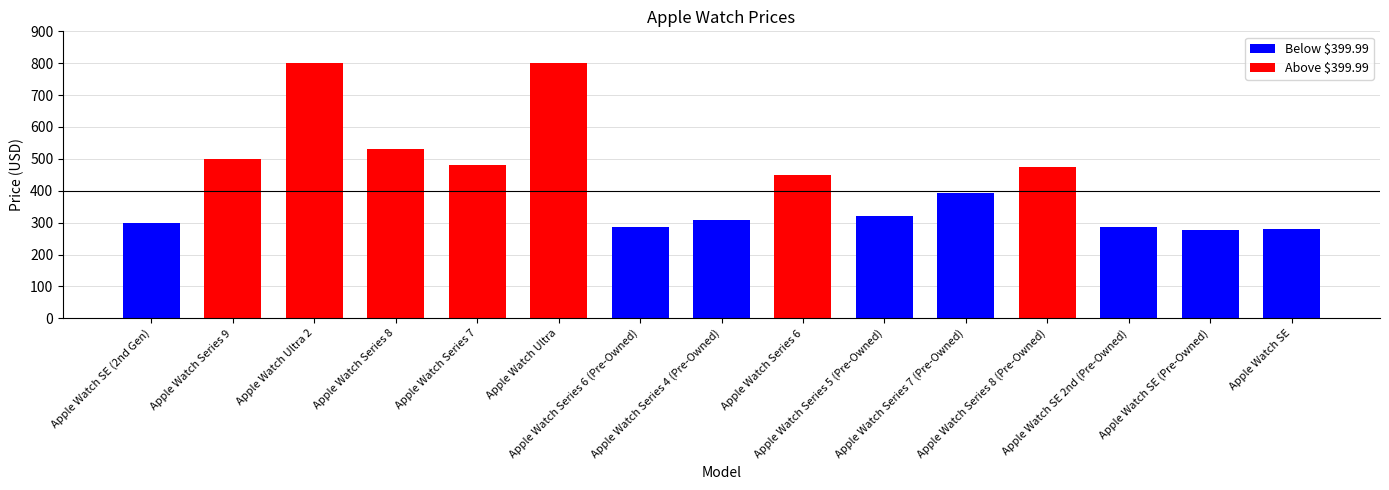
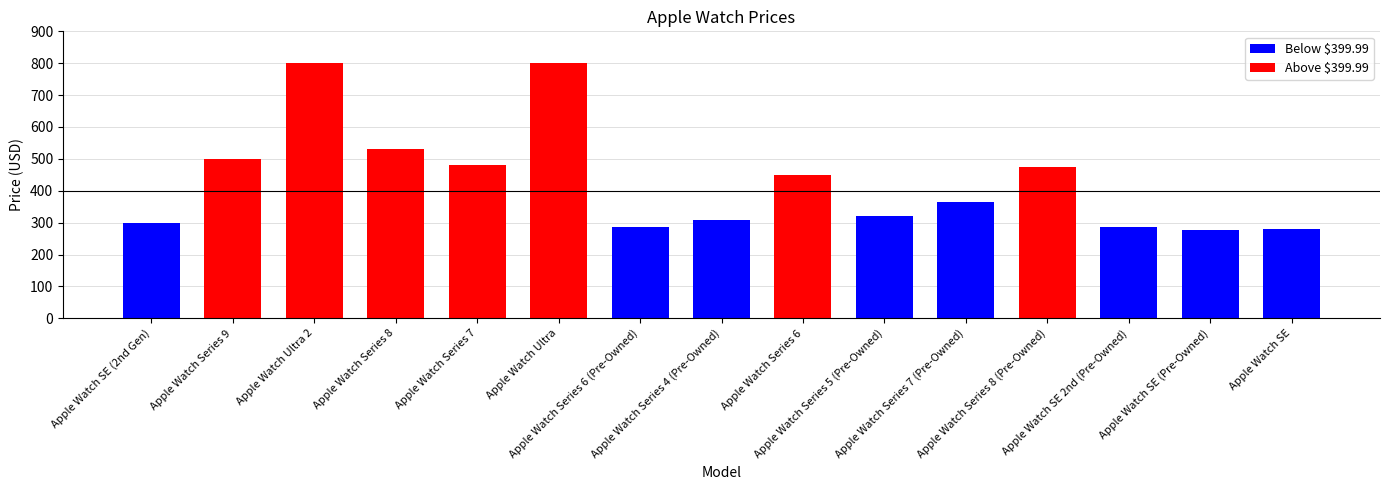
  {
    "Apple Watch SE (2nd Gen)": 300,
    "Apple Watch Series 9": 500,
    "Apple Watch Ultra 2": 800,
    "Apple Watch Series 8": 530,
    "Apple Watch Series 7": 480,
    "Apple Watch Ultra": 800,
    "Apple Watch Series 6 (Pre-Owned)": 290,
    "Apple Watch Series 4 (Pre-Owned)": 310,
    "Apple Watch Series 6": 450,
    "Apple Watch Series 5 (Pre-Owned)": 320,
-   "Apple Watch Series 7 (Pre-Owned)": 390,
+   "Apple Watch Series 7 (Pre-Owned)": 360,
    "Apple Watch Series 8 (Pre-Owned)": 470,
    "Apple Watch SE 2nd (Pre-Owned)": 280,
    "Apple Watch SE (Pre-Owned)": 280,
    "Apple Watch SE": 280
  }
